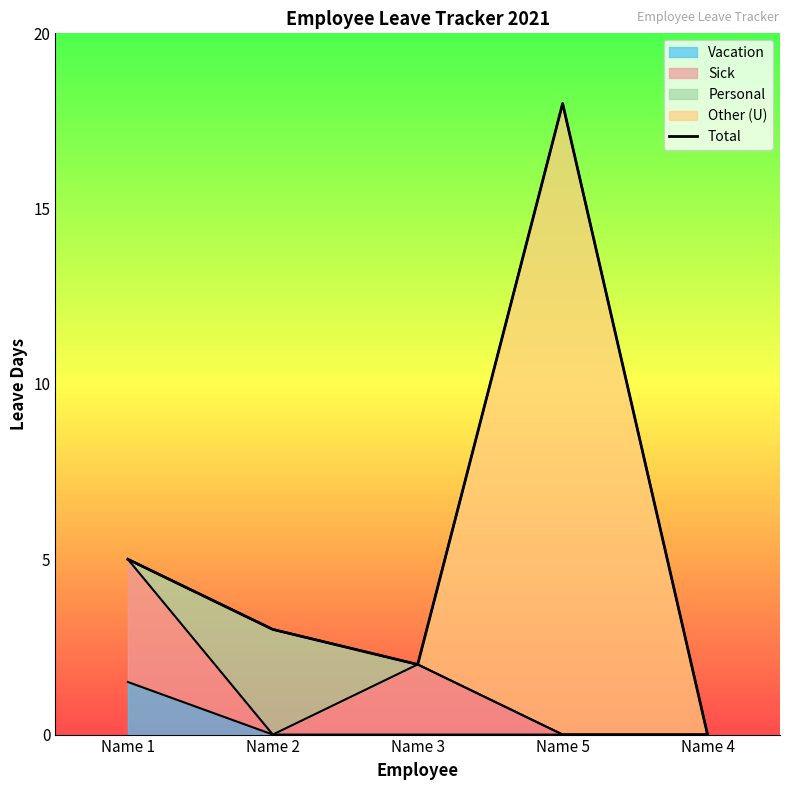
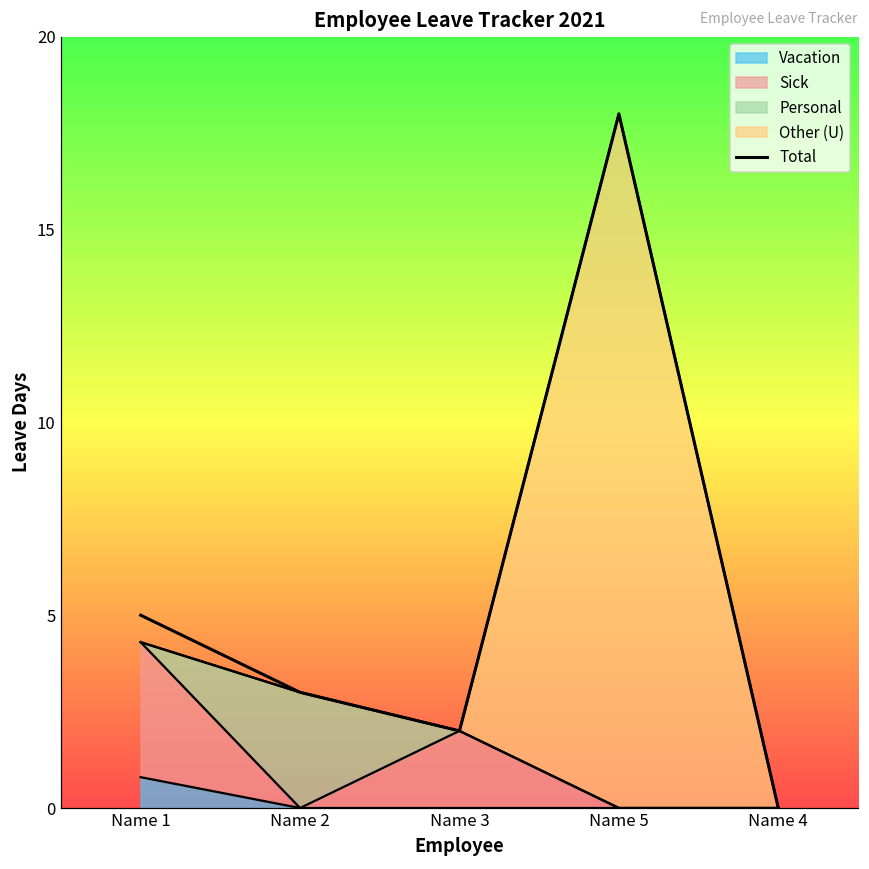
  {
    "Vacation": {
-     "Name 1": 1.5,
+     "Name 1": 0.8,
      "Name 3": 0.0
    }
  }
